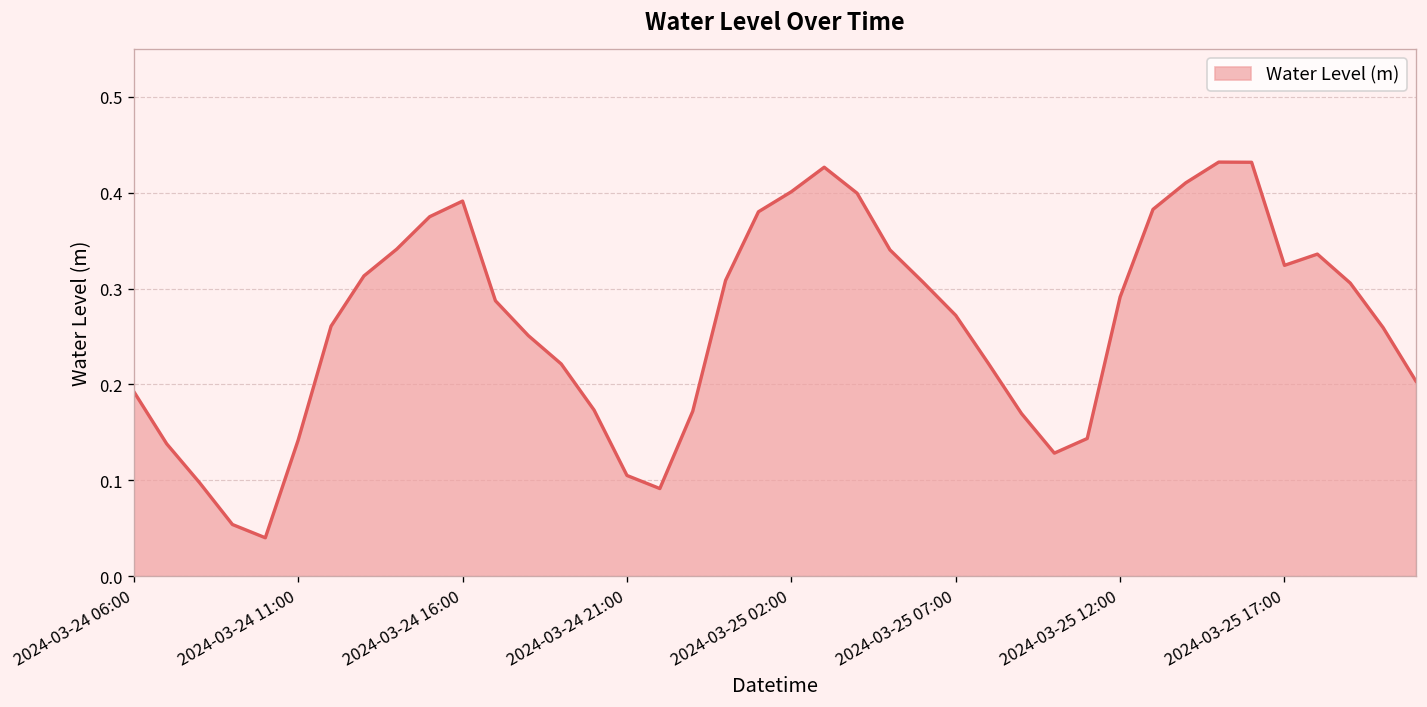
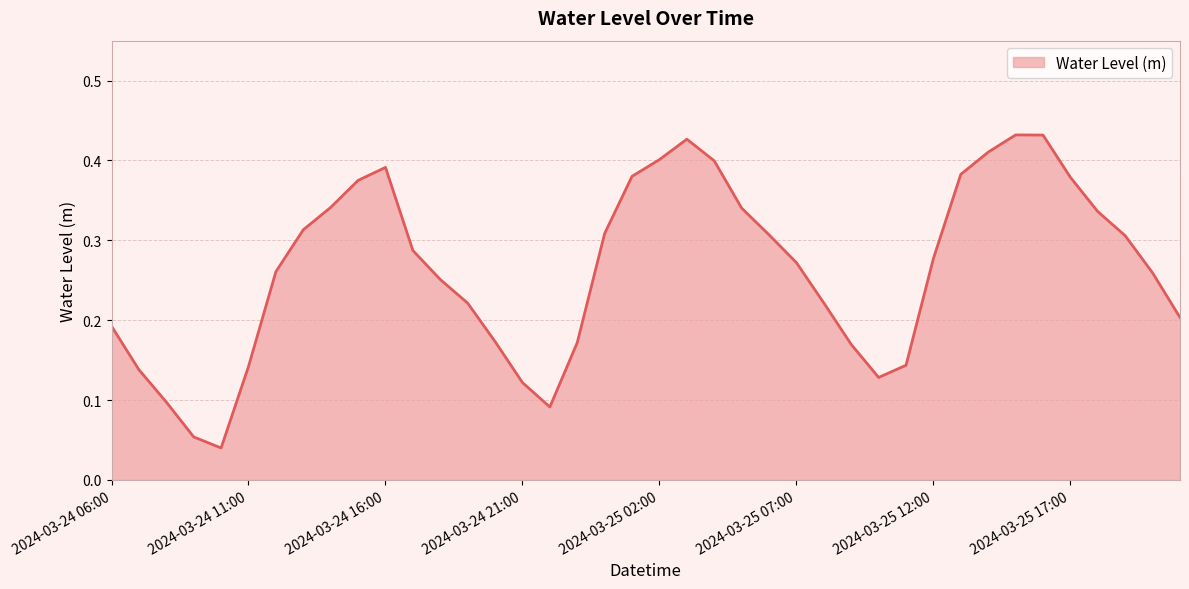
  {
    "2024-03-24 06:00": 0.19,
    "2024-03-24 11:00": 0.14,
    "2024-03-24 16:00": 0.39,
-   "2024-03-24 21:00": 0.11,
+   "2024-03-24 21:00": 0.12,
    "2024-03-25 02:00": 0.40,
    "2024-03-25 07:00": 0.27,
-   "2024-03-25 12:00": 0.29,
-   "2024-03-25 17:00": 0.32
+   "2024-03-25 12:00": 0.28,
+   "2024-03-25 17:00": 0.38
  }
